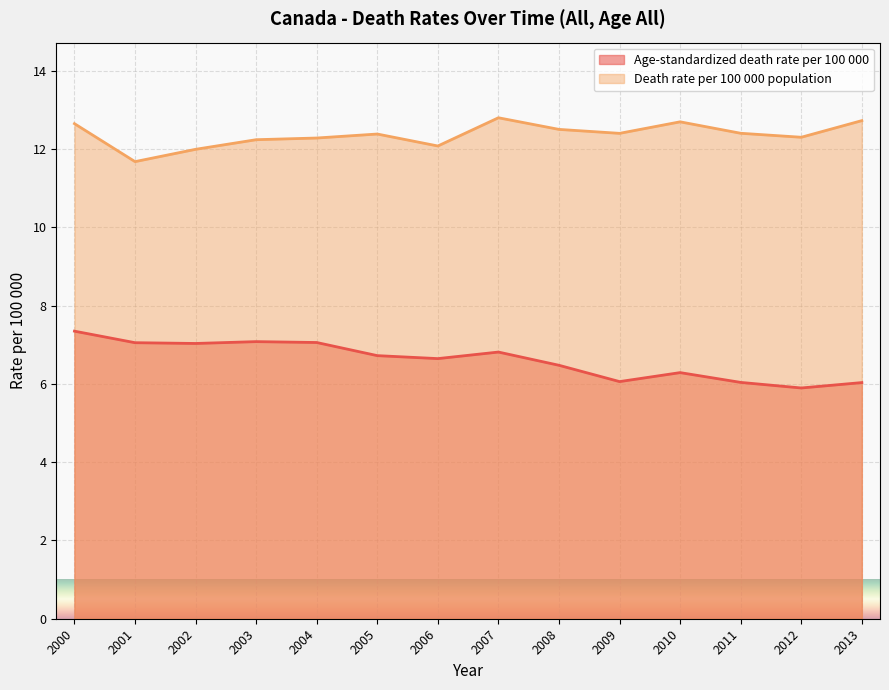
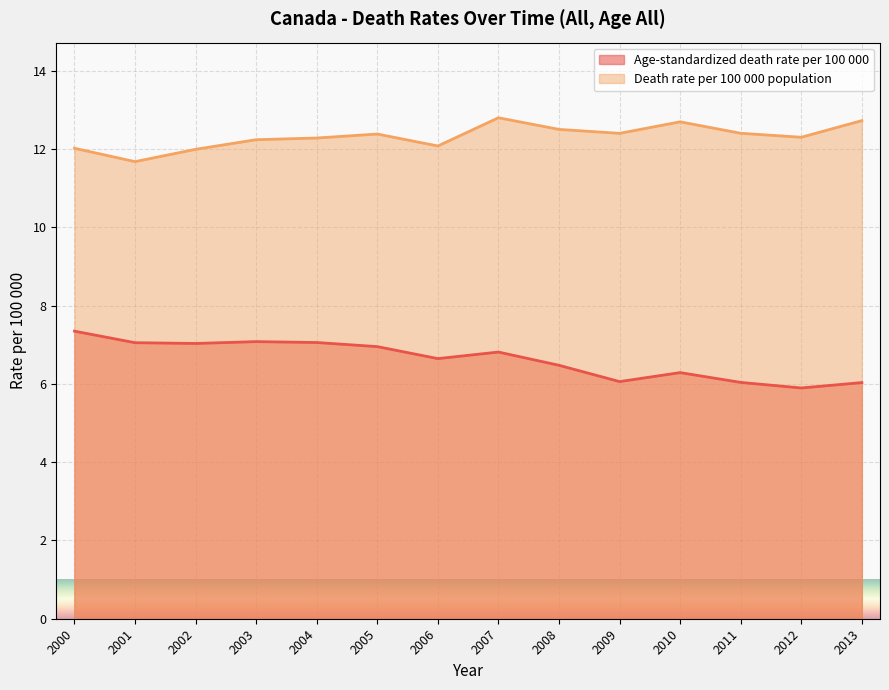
  {
    "Age-standardized death rate per 100 000": {
      "2000": 7.3,
      "2001": 7.1,
      "2002": 7.0,
      "2003": 7.1,
      "2004": 7.1,
-     "2005": 6.7,
+     "2005": 7.0,
      "2006": 6.6,
      "2007": 6.8,
      "2008": 6.5,
      "2009": 6.1,
      "2010": 6.3,
      "2011": 6.0,
      "2012": 5.9,
      "2013": 6.0
    },
    "Death rate per 100 000 population": {
-     "2000": 12.6,
+     "2000": 12.0,
      "2001": 11.7,
      "2002": 12.0,
      "2003": 12.2,
      "2004": 12.3,
      "2005": 12.4,
      "2006": 12.1,
      "2007": 12.8,
      "2008": 12.5,
      "2009": 12.4,
      "2010": 12.7,
      "2011": 12.4,
      "2012": 12.3,
      "2013": 12.7
    }
  }
